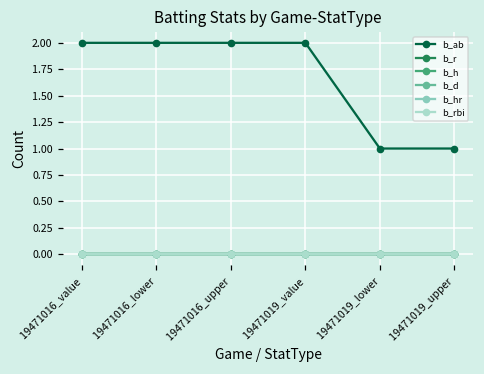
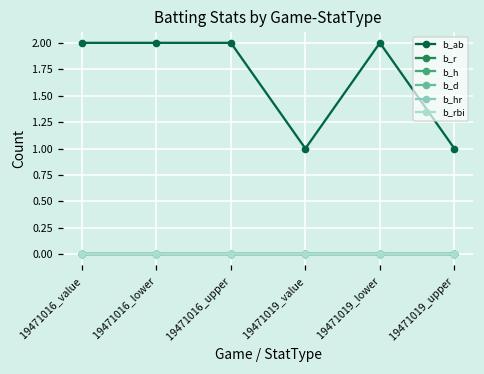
  {
    "b_ab": {
      "19471016_value": 2,
      "19471016_lower": 2,
      "19471016_upper": 2,
-     "19471019_value": 2,
-     "19471019_lower": 1,
+     "19471019_value": 1,
+     "19471019_lower": 2,
      "19471019_upper": 1
    },
    "b_rbi": {
      "19471016_value": 0,
      "19471016_lower": 0,
      "19471016_upper": 0,
      "19471019_value": 0,
      "19471019_lower": 0,
      "19471019_upper": 0
    }
  }
